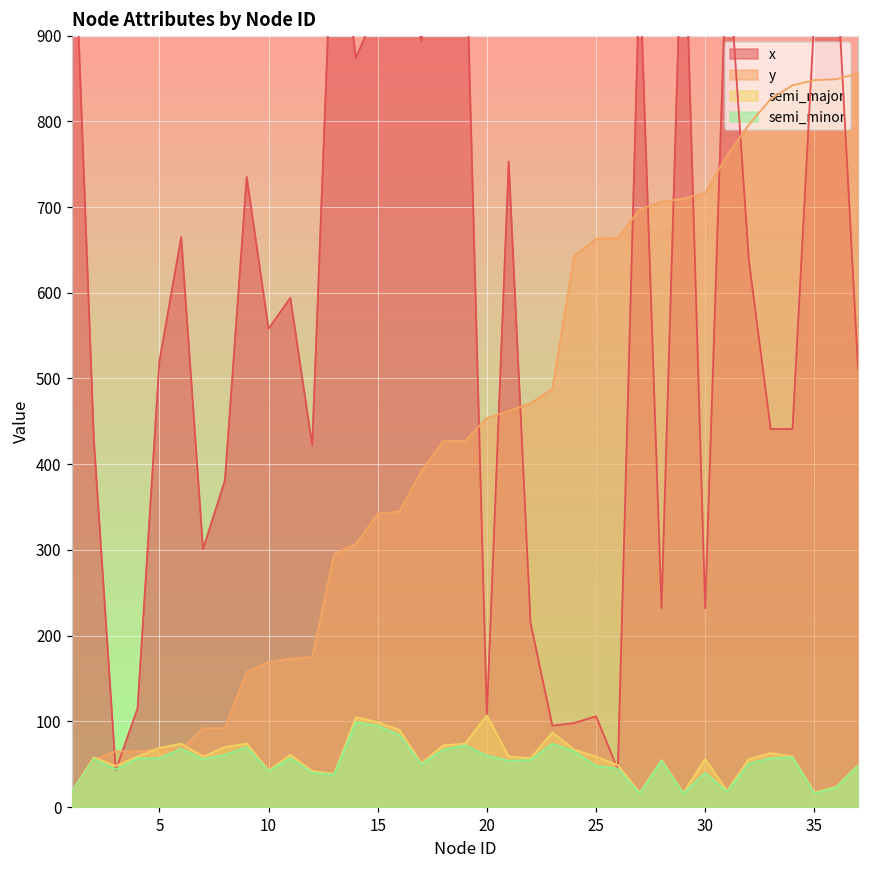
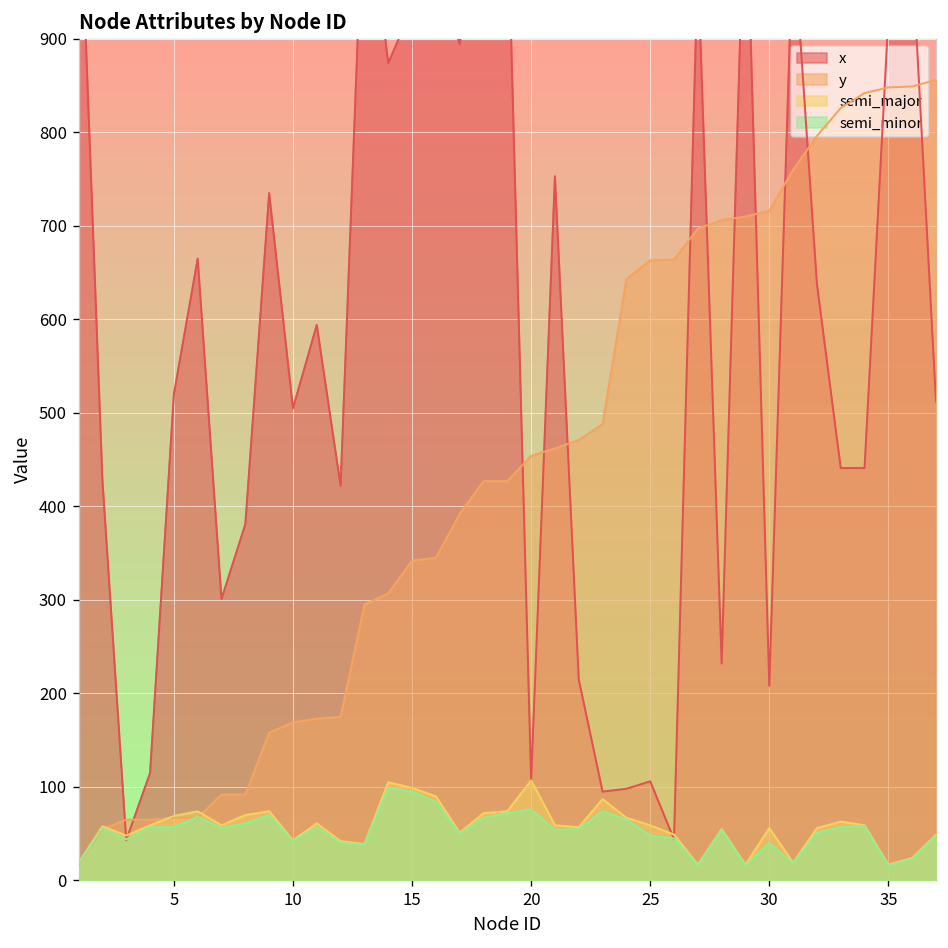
  {
    "x": {
      "5": 520,
-     "10": 560,
+     "10": 510,
      "25": 110,
-     "30": 230
+     "30": 210
    },
    "semi_minor": {
      "5": 60,
      "15": 100,
-     "20": 60,
+     "20": 80,
      "25": 50,
      "30": 40
    }
  }
